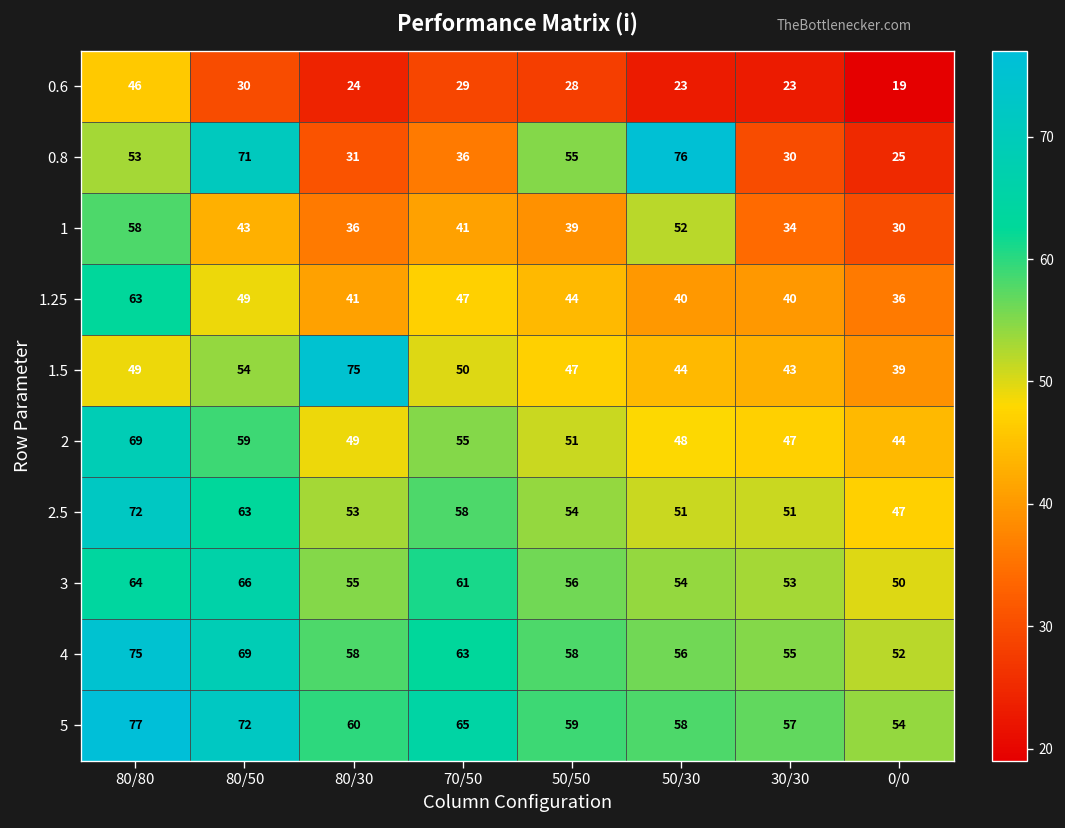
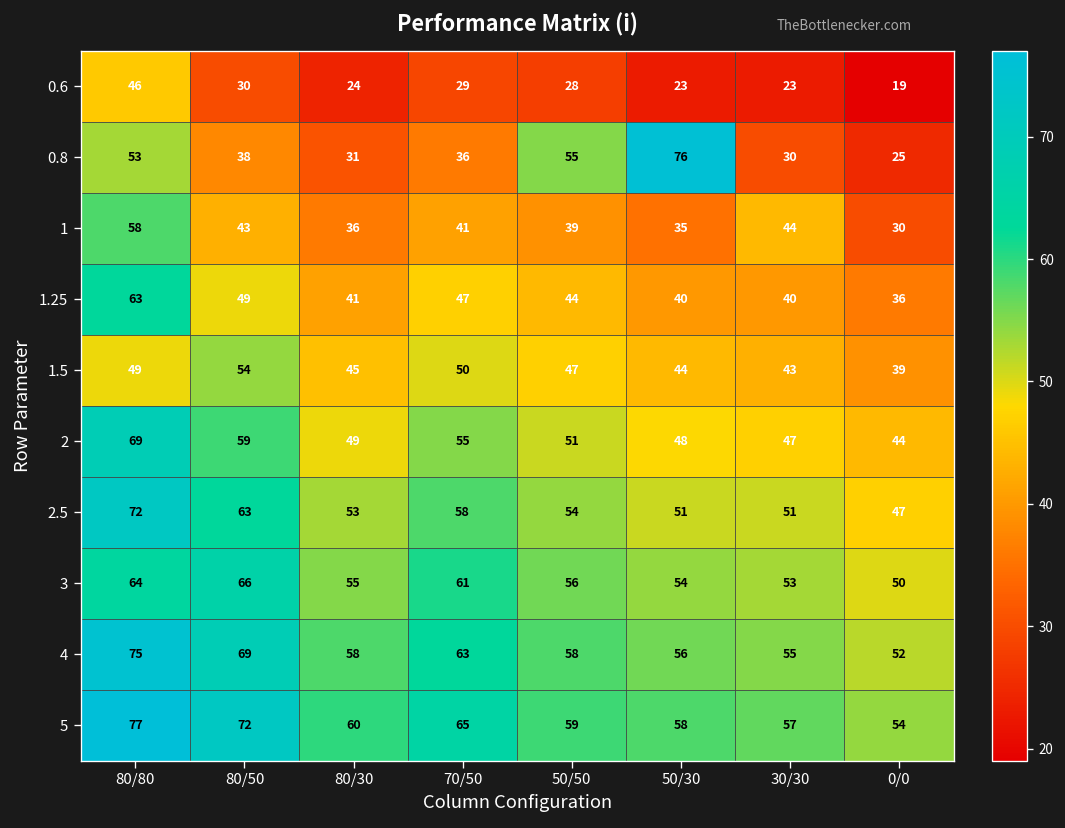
  {
    "0.6": {
      "80/80": 46,
      "80/50": 30,
      "80/30": 24,
      "70/50": 29,
      "50/50": 28,
      "50/30": 23,
      "30/30": 23,
      "0/0": 19
    },
    "0.8": {
      "80/80": 53,
-     "80/50": 71,
+     "80/50": 38,
      "80/30": 31,
      "70/50": 36,
      "50/50": 55,
      "50/30": 76,
      "30/30": 30,
      "0/0": 25
    },
    "1": {
      "80/80": 58,
      "80/50": 43,
      "80/30": 36,
      "70/50": 41,
      "50/50": 39,
-     "50/30": 52,
-     "30/30": 34,
+     "50/30": 35,
+     "30/30": 44,
      "0/0": 30
    },
    "1.25": {
      "80/80": 63,
      "80/50": 49,
      "80/30": 41,
      "70/50": 47,
      "50/50": 44,
      "50/30": 40,
      "30/30": 40,
      "0/0": 36
    },
    "1.5": {
      "80/80": 49,
      "80/50": 54,
-     "80/30": 75,
+     "80/30": 45,
      "70/50": 50,
      "50/50": 47,
      "50/30": 44,
      "30/30": 43,
      "0/0": 39
    },
    "2": {
      "80/80": 69,
      "80/50": 59,
      "80/30": 49,
      "70/50": 55,
      "50/50": 51,
      "50/30": 48,
      "30/30": 47,
      "0/0": 44
    },
    "2.5": {
      "80/80": 72,
      "80/50": 63,
      "80/30": 53,
      "70/50": 58,
      "50/50": 54,
      "50/30": 51,
      "30/30": 51,
      "0/0": 47
    },
    "3": {
      "80/80": 64,
      "80/50": 66,
      "80/30": 55,
      "70/50": 61,
      "50/50": 56,
      "50/30": 54,
      "30/30": 53,
      "0/0": 50
    },
    "4": {
      "80/80": 75,
      "80/50": 69,
      "80/30": 58,
      "70/50": 63,
      "50/50": 58,
      "50/30": 56,
      "30/30": 55,
      "0/0": 52
    },
    "5": {
      "80/80": 77,
      "80/50": 72,
      "80/30": 60,
      "70/50": 65,
      "50/50": 59,
      "50/30": 58,
      "30/30": 57,
      "0/0": 54
    }
  }
